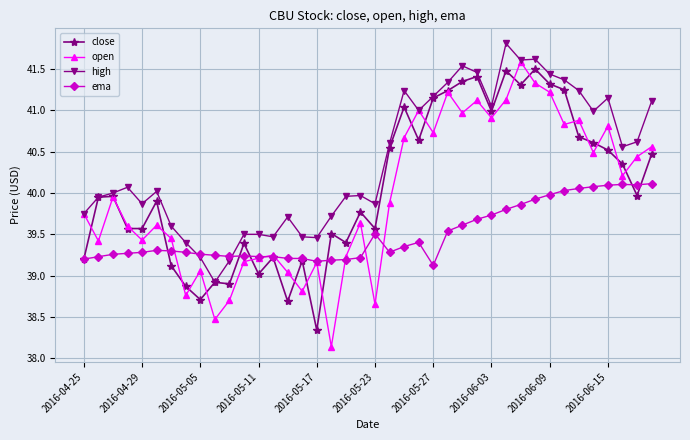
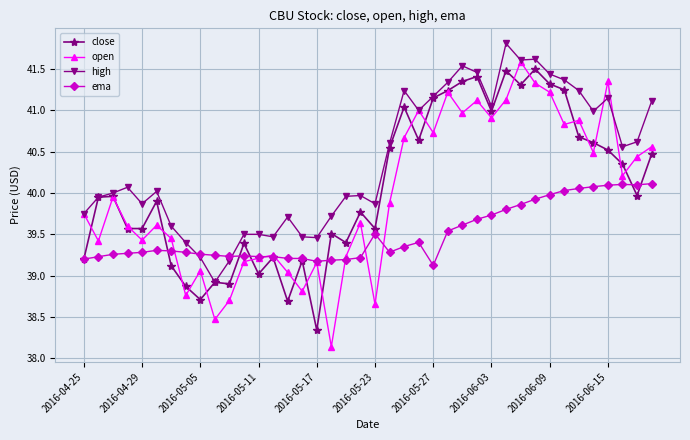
  {
    "open": {
      "2016-04-29": 39.4,
      "2016-05-05": 39.1,
      "2016-05-23": 38.7,
      "2016-05-27": 40.7,
      "2016-06-03": 40.9,
      "2016-06-09": 41.2,
-     "2016-06-15": 40.8
+     "2016-06-15": 41.4
    },
    "ema": {
      "2016-04-29": 39.3,
      "2016-05-05": 39.3,
      "2016-05-23": 39.5,
      "2016-05-27": 39.1,
      "2016-06-03": 39.7,
      "2016-06-09": 40.0,
      "2016-06-15": 40.1
    }
  }
